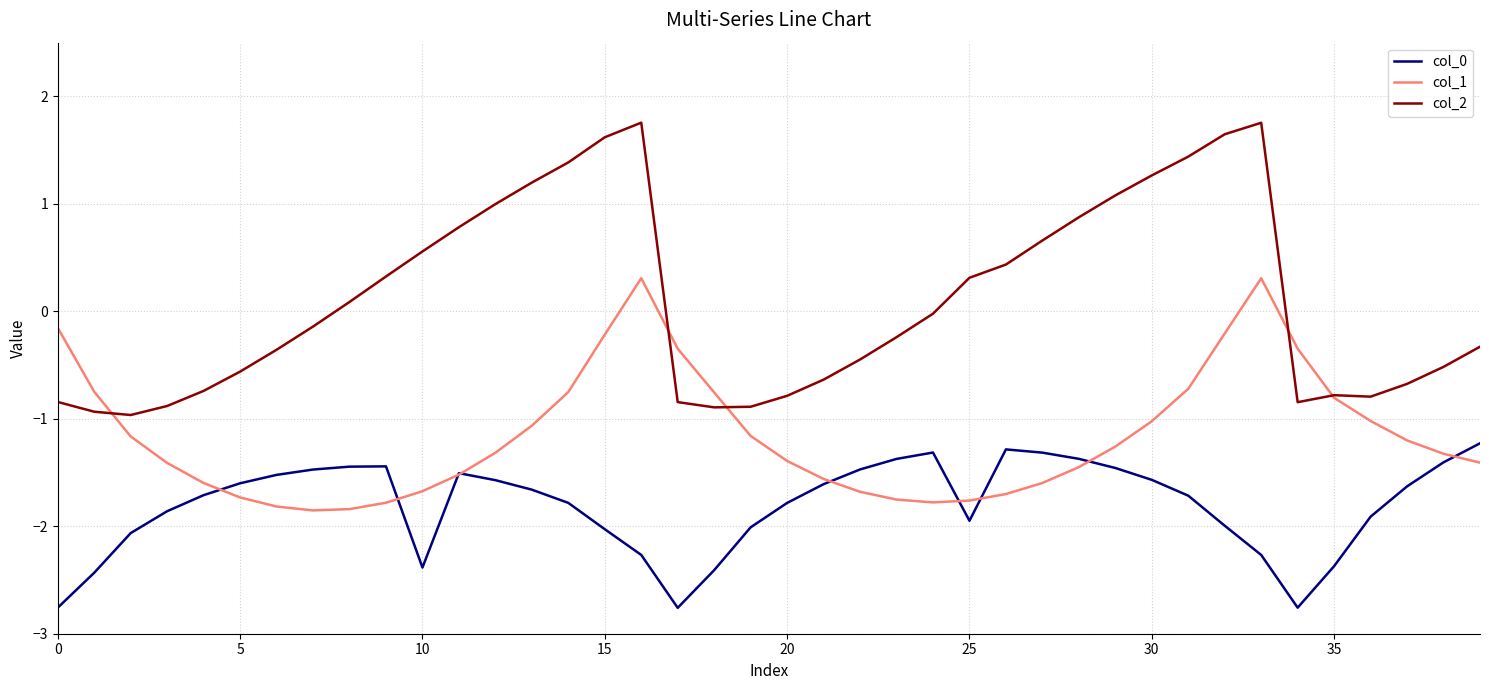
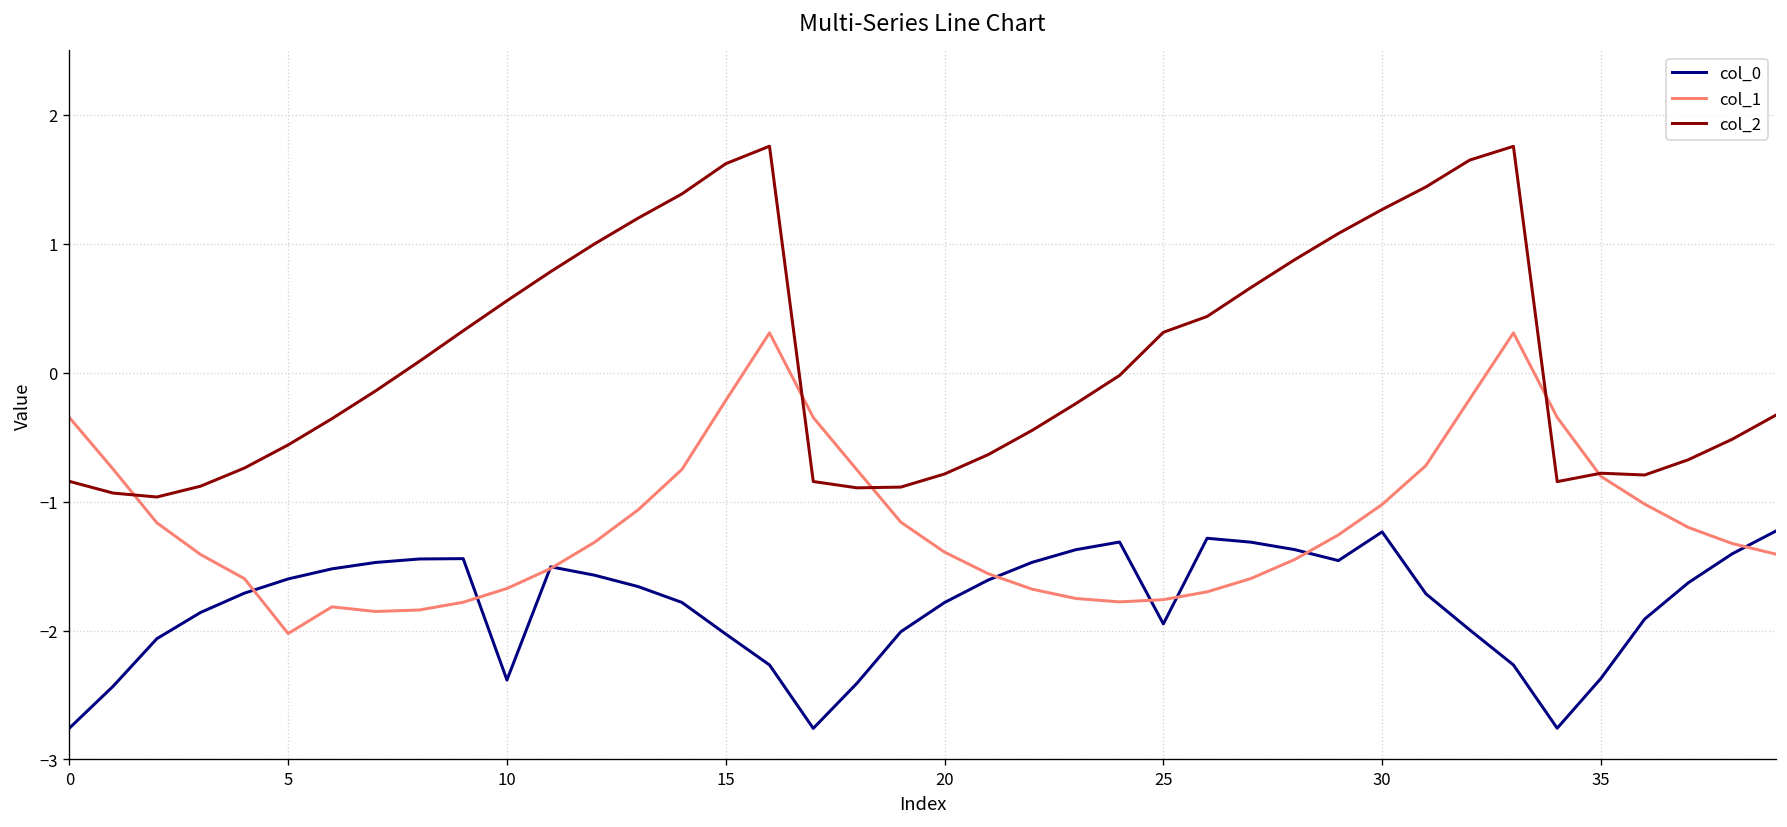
  {
    "col_0": {
      "0": -2.76,
      "5": -1.60,
      "10": -2.38,
      "15": -2.03,
      "20": -1.78,
      "25": -1.95,
-     "30": -1.57,
+     "30": -1.24,
      "35": -2.37
    },
    "col_1": {
-     "0": -0.15,
-     "5": -1.73,
+     "0": -0.35,
+     "5": -2.02,
      "10": -1.67,
      "15": -0.22,
      "20": -1.39,
      "25": -1.76,
      "30": -1.02,
      "35": -0.81
    },
    "col_2": {
      "0": -0.84,
      "5": -0.56,
      "10": 0.56,
      "15": 1.62,
      "20": -0.79,
      "25": 0.31,
      "30": 1.26,
      "35": -0.78
    }
  }
